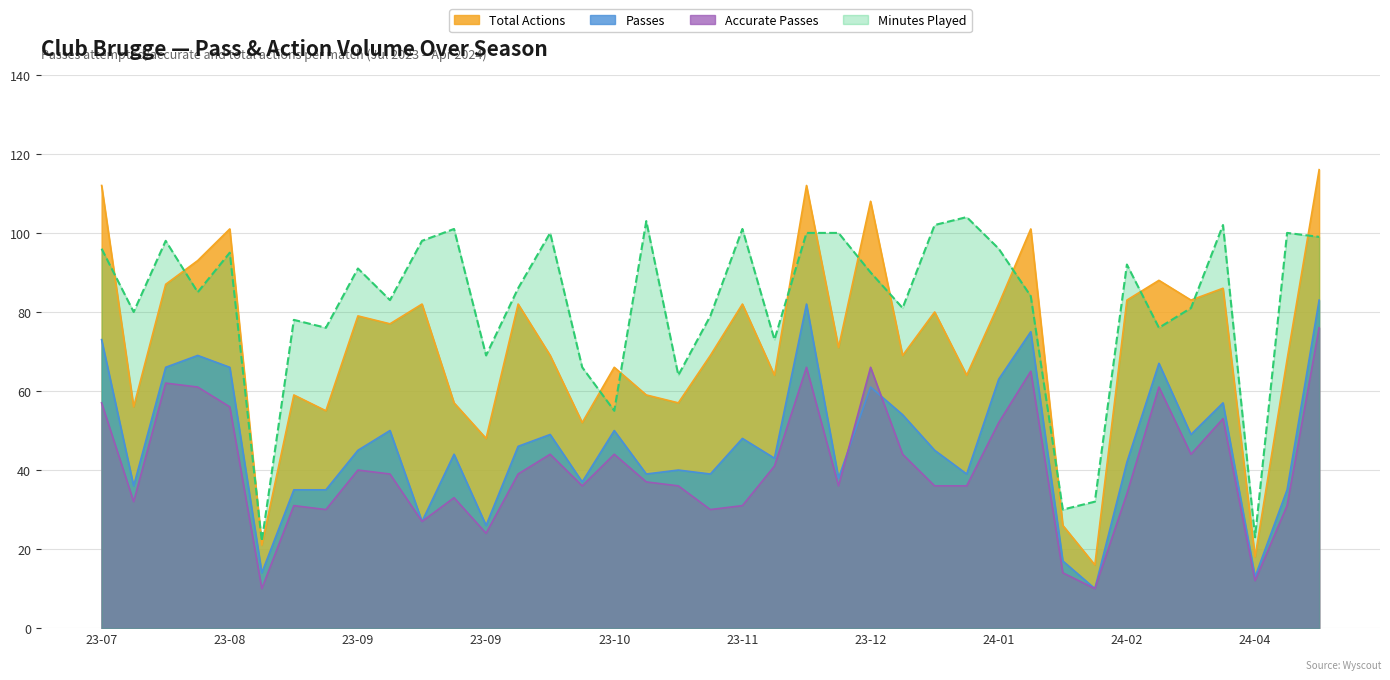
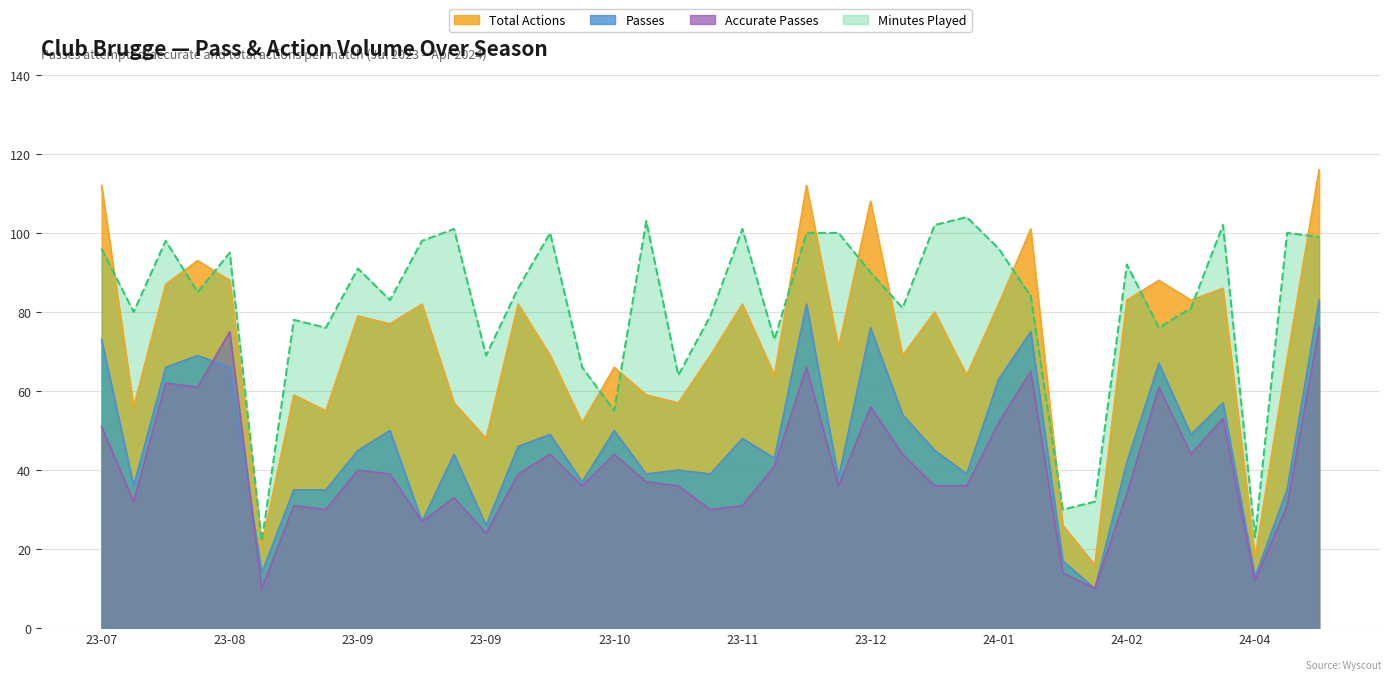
  {
    "Total Actions": {
      "23-07": 112,
-     "23-08": 101,
+     "23-08": 88,
      "23-10": 66,
      "23-11": 82,
      "23-12": 108,
      "24-01": 82,
      "24-02": 83,
      "24-04": 18
    },
    "Passes": {
      "23-07": 73,
      "23-08": 66,
      "23-10": 50,
      "23-11": 48,
-     "23-12": 61,
+     "23-12": 76,
      "24-01": 63,
      "24-02": 42,
      "24-04": 13
    },
    "Accurate Passes": {
-     "23-07": 57,
-     "23-08": 56,
+     "23-07": 51,
+     "23-08": 75,
      "23-10": 44,
      "23-11": 31,
-     "23-12": 66,
+     "23-12": 56,
      "24-01": 52,
      "24-02": 34,
      "24-04": 12
    },
    "Minutes Played": {
      "23-07": 96,
      "23-08": 95,
      "23-10": 55,
      "23-11": 101,
      "23-12": 90,
      "24-01": 96,
      "24-02": 92,
      "24-04": 23
    }
  }
